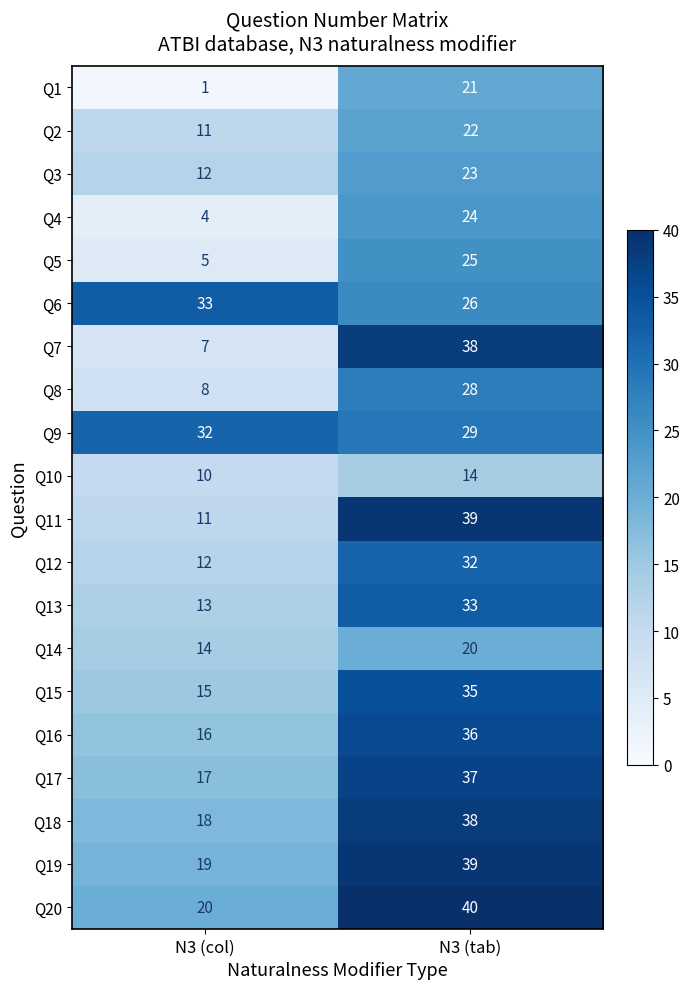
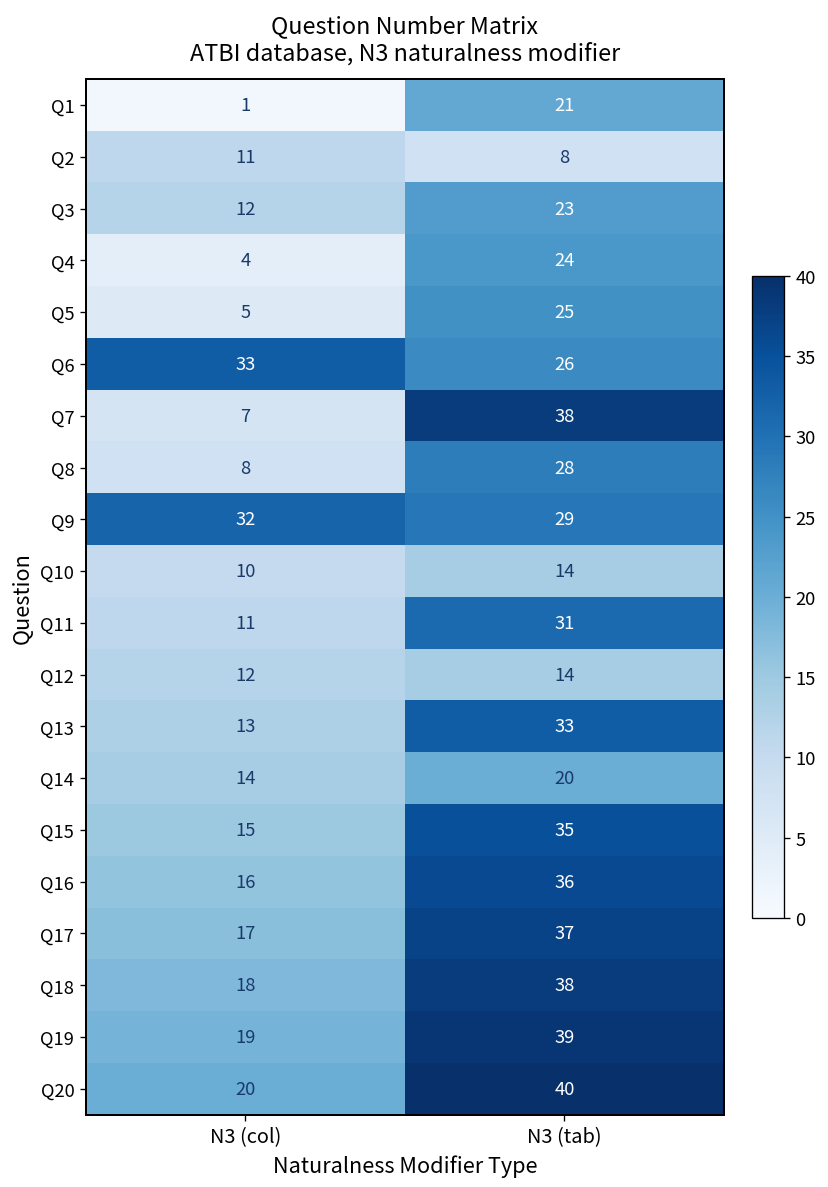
  {
    "Q1": {
      "N3 (col)": 1,
      "N3 (tab)": 21
    },
    "Q2": {
      "N3 (col)": 11,
-     "N3 (tab)": 22
+     "N3 (tab)": 8
    },
    "Q3": {
      "N3 (col)": 12,
      "N3 (tab)": 23
    },
    "Q4": {
      "N3 (col)": 4,
      "N3 (tab)": 24
    },
    "Q5": {
      "N3 (col)": 5,
      "N3 (tab)": 25
    },
    "Q6": {
      "N3 (col)": 33,
      "N3 (tab)": 26
    },
    "Q7": {
      "N3 (col)": 7,
      "N3 (tab)": 38
    },
    "Q8": {
      "N3 (col)": 8,
      "N3 (tab)": 28
    },
    "Q9": {
      "N3 (col)": 32,
      "N3 (tab)": 29
    },
    "Q10": {
      "N3 (col)": 10,
      "N3 (tab)": 14
    },
    "Q11": {
      "N3 (col)": 11,
-     "N3 (tab)": 39
+     "N3 (tab)": 31
    },
    "Q12": {
      "N3 (col)": 12,
-     "N3 (tab)": 32
+     "N3 (tab)": 14
    },
    "Q13": {
      "N3 (col)": 13,
      "N3 (tab)": 33
    },
    "Q14": {
      "N3 (col)": 14,
      "N3 (tab)": 20
    },
    "Q15": {
      "N3 (col)": 15,
      "N3 (tab)": 35
    },
    "Q16": {
      "N3 (col)": 16,
      "N3 (tab)": 36
    },
    "Q17": {
      "N3 (col)": 17,
      "N3 (tab)": 37
    },
    "Q18": {
      "N3 (col)": 18,
      "N3 (tab)": 38
    },
    "Q19": {
      "N3 (col)": 19,
      "N3 (tab)": 39
    },
    "Q20": {
      "N3 (col)": 20,
      "N3 (tab)": 40
    }
  }
